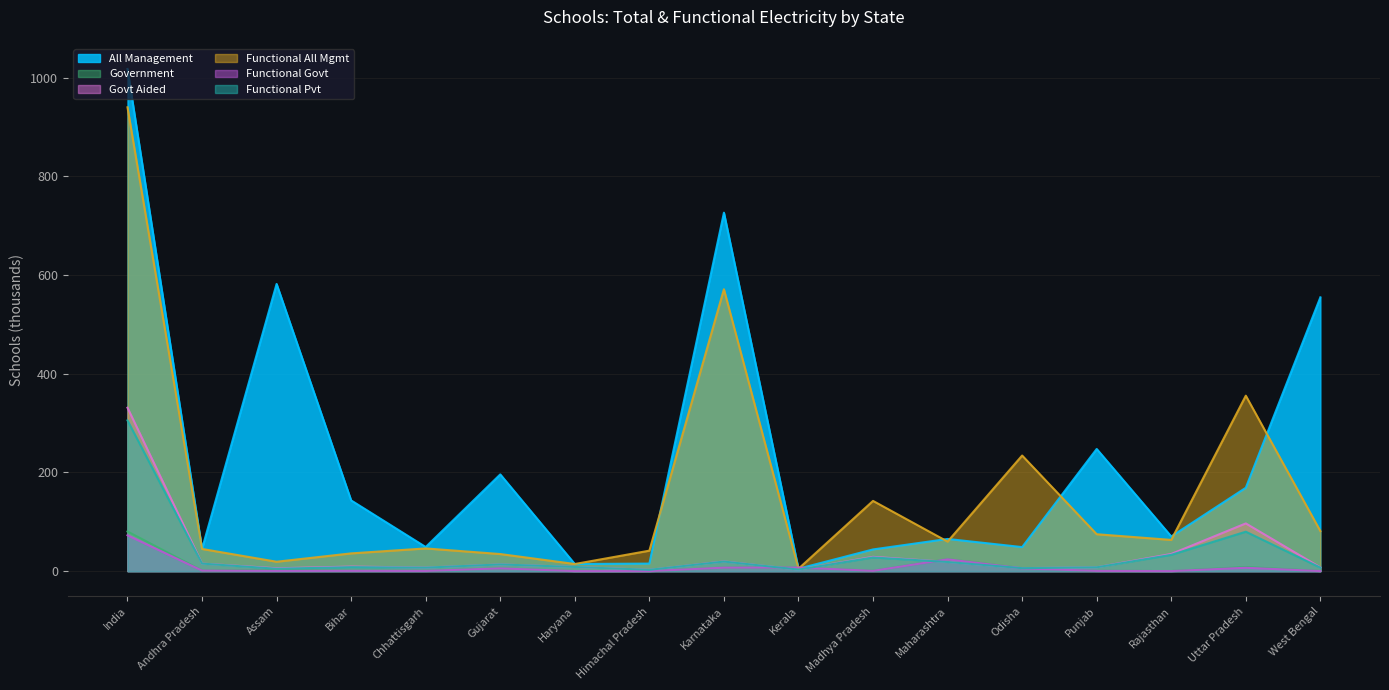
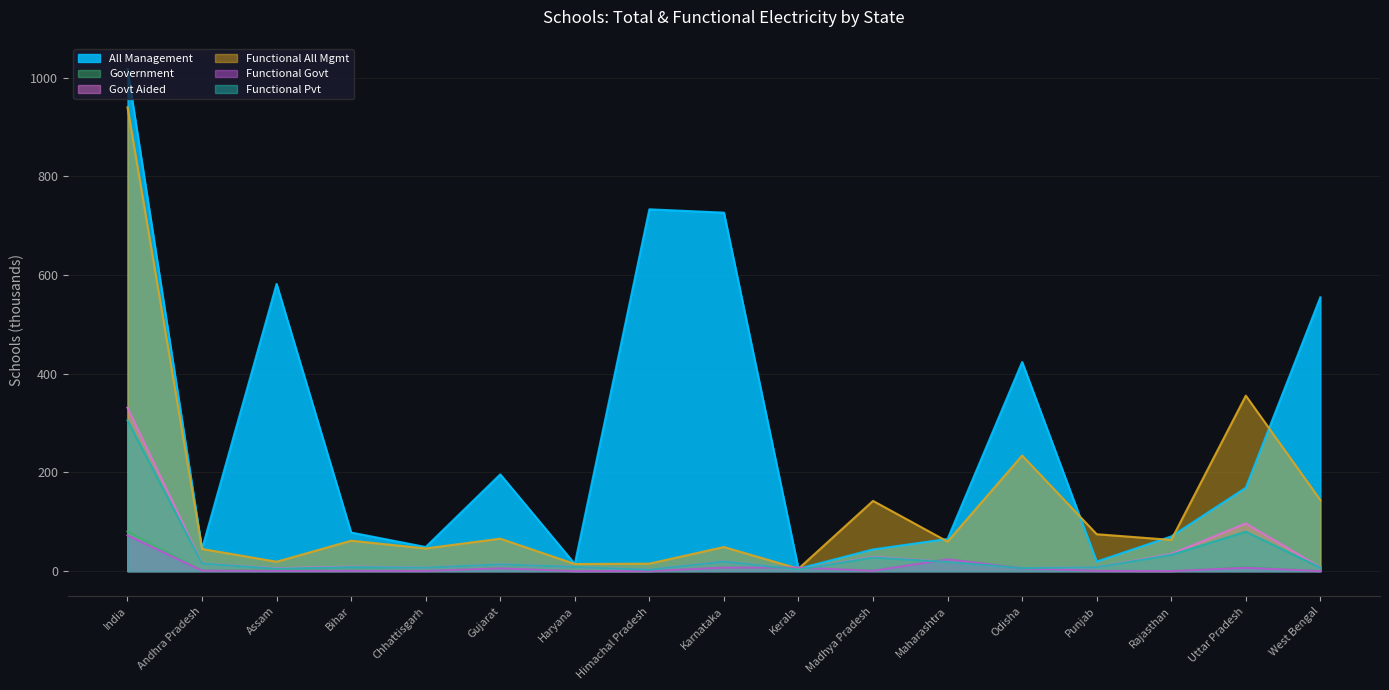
  {
    "All Management": {
      "Assam": 580,
-     "Bihar": 140,
+     "Bihar": 80,
      "Gujarat": 200,
-     "Himachal Pradesh": 20,
+     "Himachal Pradesh": 730,
      "Karnataka": 730,
      "Madhya Pradesh": 40,
      "Maharashtra": 70,
-     "Odisha": 50,
-     "Punjab": 250,
+     "Odisha": 420,
+     "Punjab": 20,
      "Rajasthan": 70,
      "Uttar Pradesh": 170,
      "West Bengal": 550
    },
    "Functional All Mgmt": {
      "India": 940,
      "Assam": 20,
-     "Bihar": 40,
-     "Gujarat": 30,
-     "Himachal Pradesh": 40,
-     "Karnataka": 570,
+     "Bihar": 60,
+     "Gujarat": 70,
+     "Himachal Pradesh": 20,
+     "Karnataka": 50,
      "Madhya Pradesh": 140,
      "Maharashtra": 60,
      "Odisha": 230,
      "Punjab": 70,
      "Rajasthan": 60,
      "Uttar Pradesh": 360,
-     "West Bengal": 80
+     "West Bengal": 140
    }
  }
